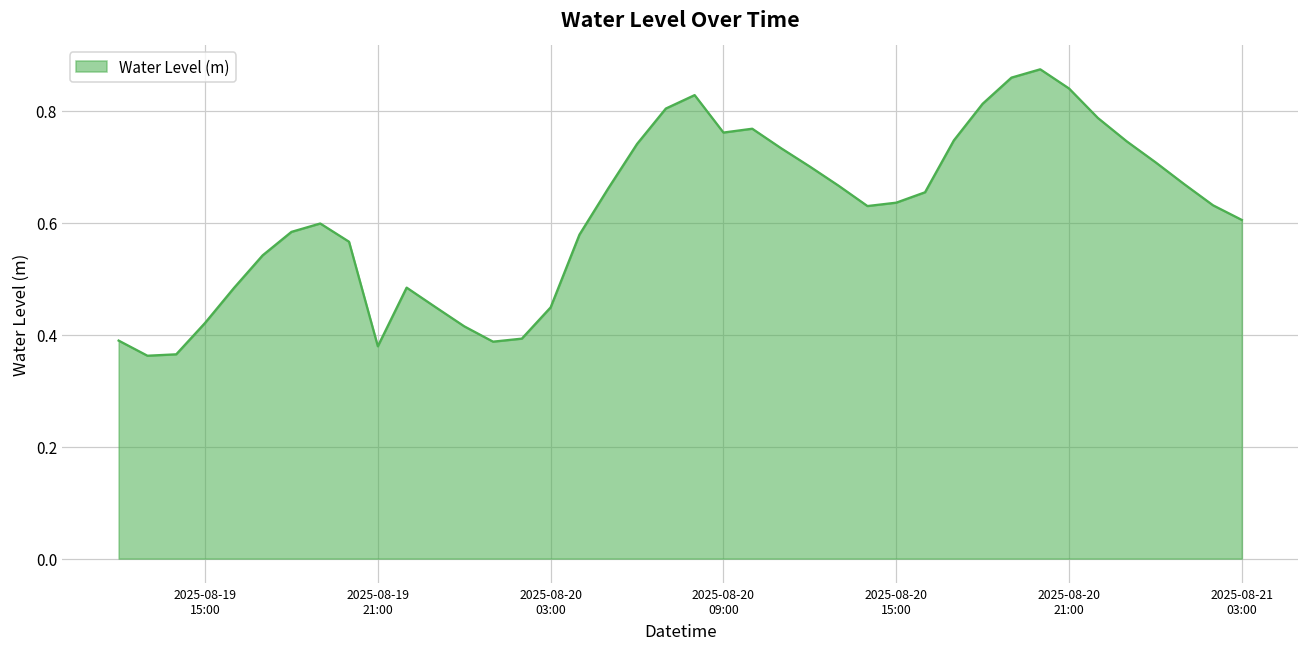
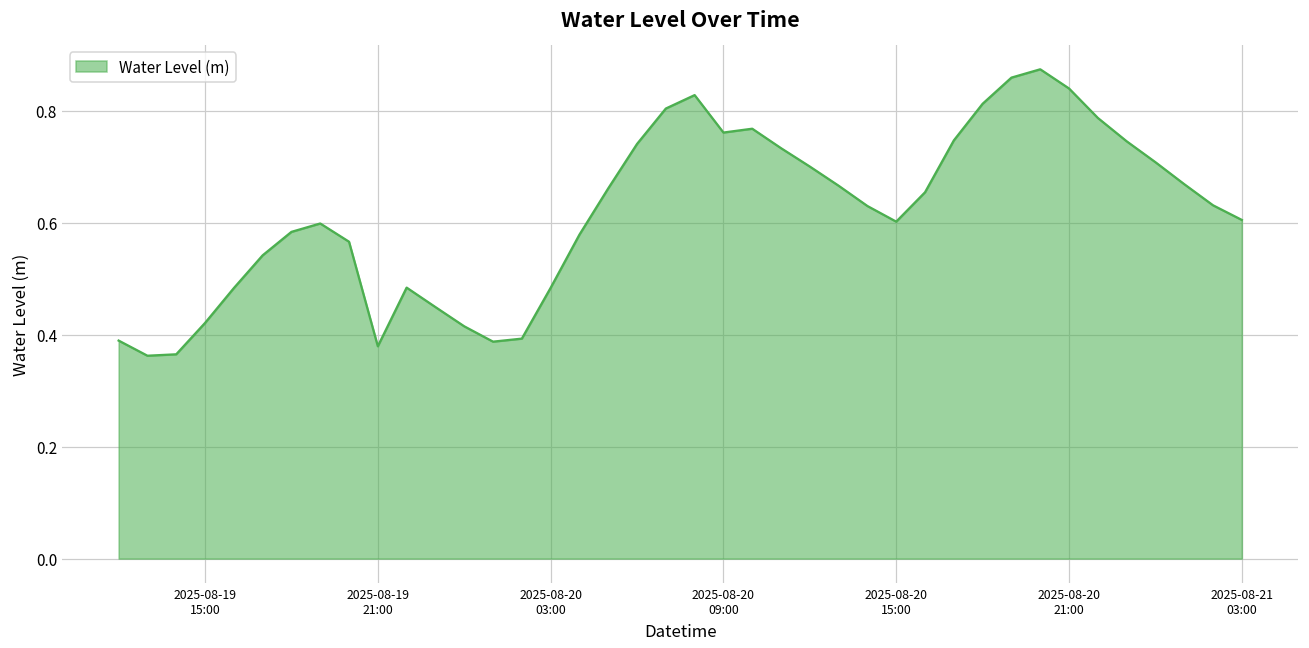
  {
    "2025-08-19 15:00": 0.42,
    "2025-08-19 21:00": 0.38,
-   "2025-08-20 03:00": 0.45,
+   "2025-08-20 03:00": 0.48,
    "2025-08-20 09:00": 0.76,
-   "2025-08-20 15:00": 0.64,
+   "2025-08-20 15:00": 0.60,
    "2025-08-20 21:00": 0.84,
    "2025-08-21 03:00": 0.61
  }
